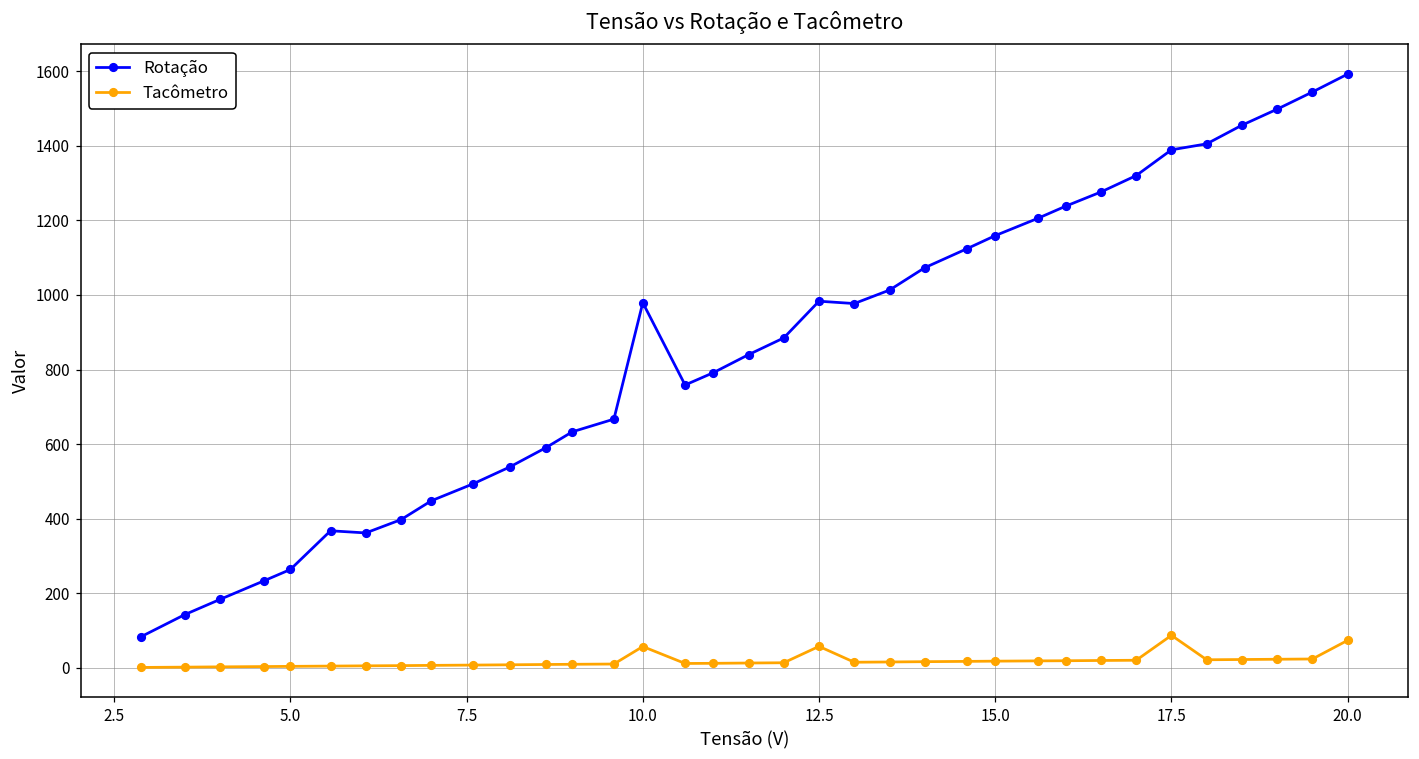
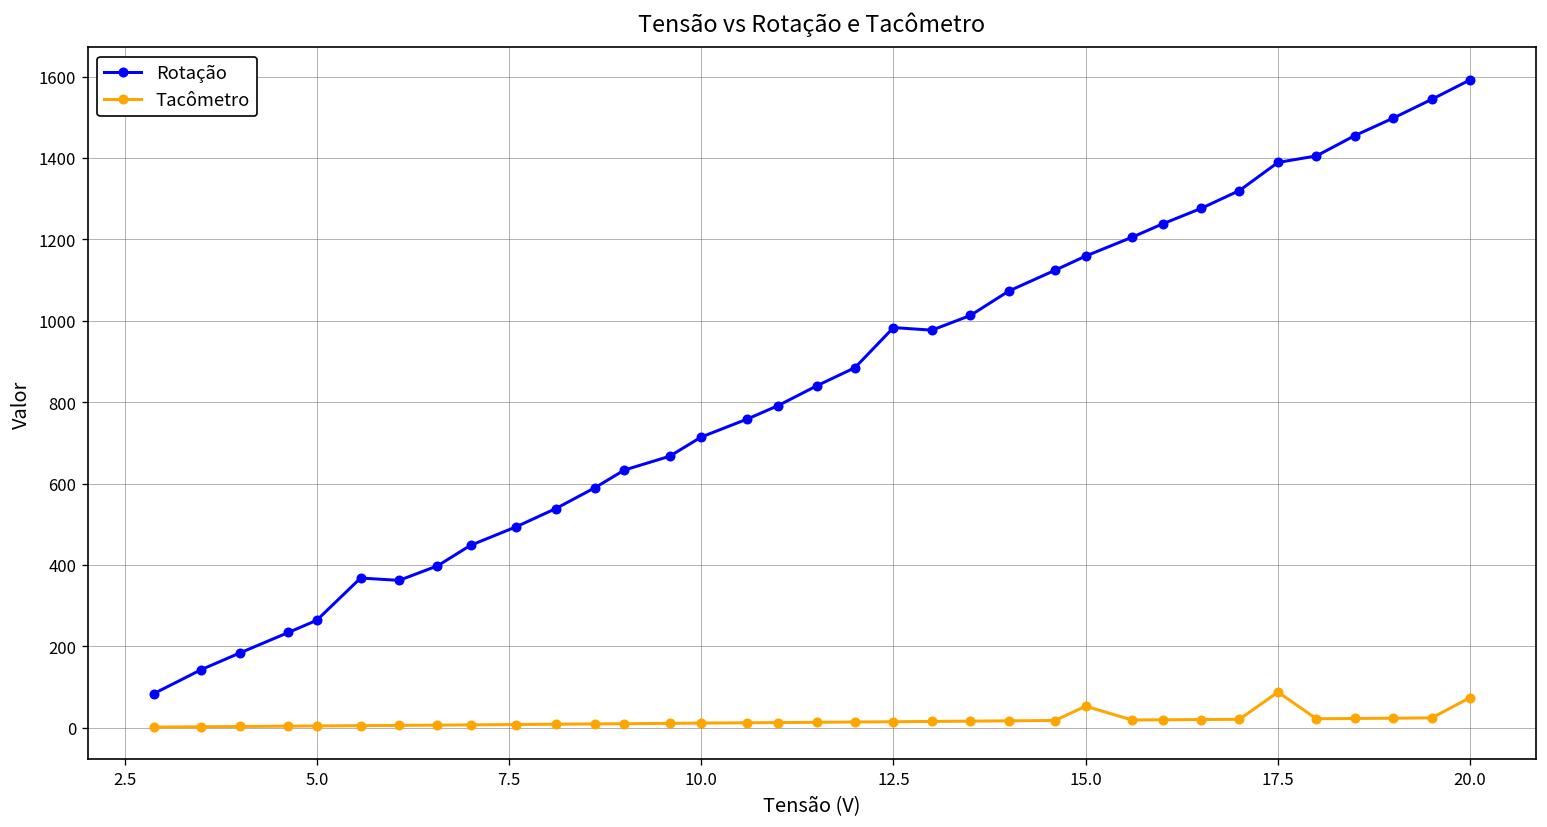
  {
    "Rotação": {
      "5.0": 260,
-     "10.0": 980,
+     "10.0": 710,
      "12.5": 980,
      "15.0": 1160,
      "17.5": 1390,
      "20.0": 1590
    },
    "Tacômetro": {
      "5.0": 0,
-     "10.0": 60,
-     "12.5": 60,
-     "15.0": 20,
+     "10.0": 10,
+     "12.5": 10,
+     "15.0": 50,
      "17.5": 90,
      "20.0": 70
    }
  }
